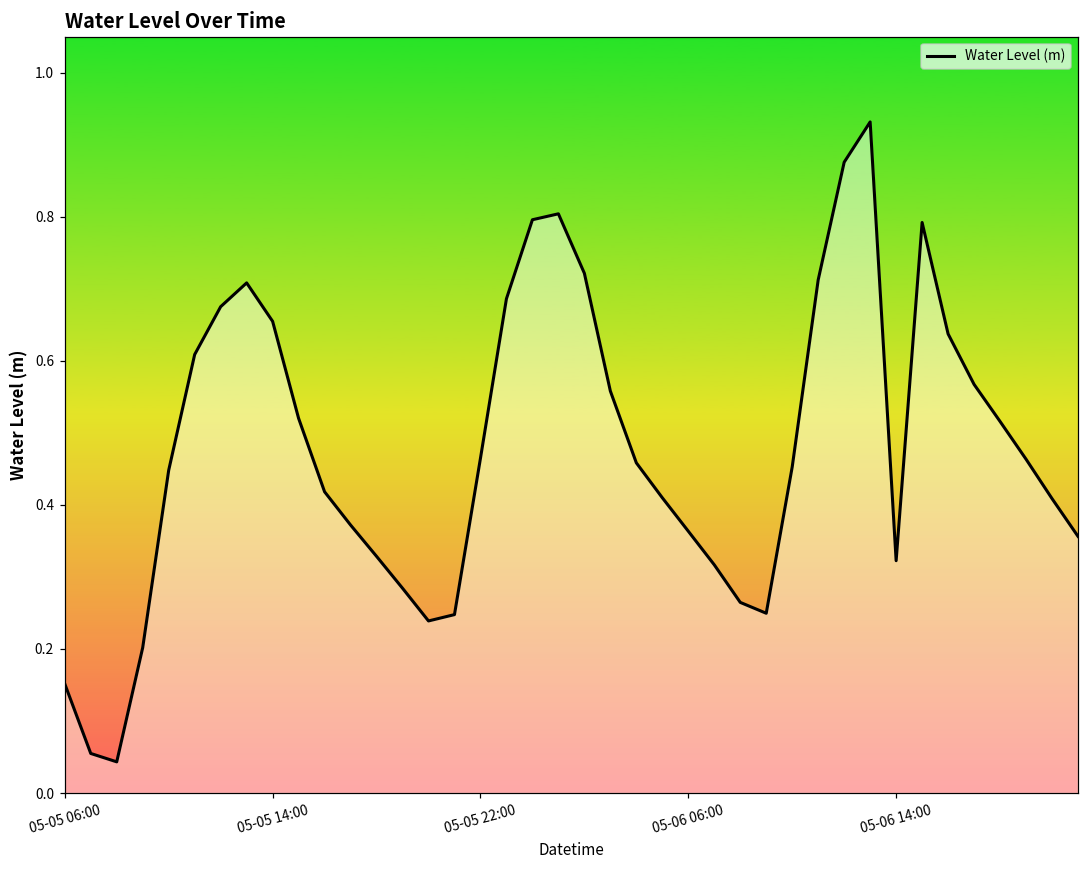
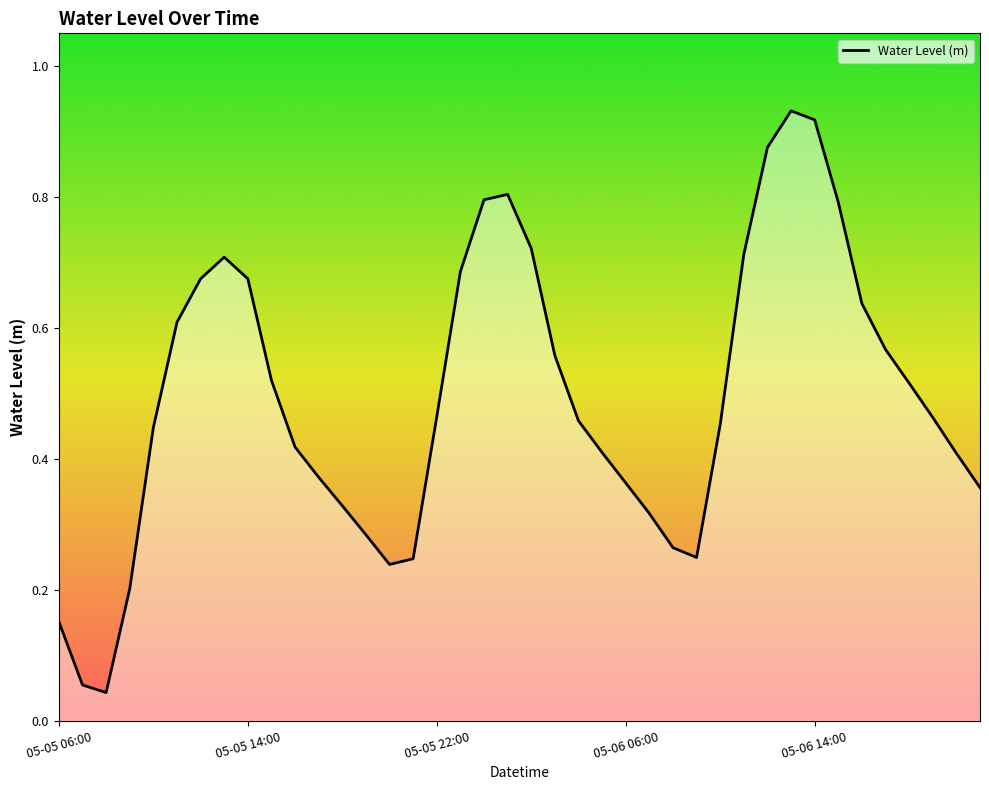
  {
    "05-05 06:00": 0.15,
-   "05-05 14:00": 0.65,
+   "05-05 14:00": 0.68,
    "05-05 22:00": 0.46,
    "05-06 06:00": 0.36,
-   "05-06 14:00": 0.32
+   "05-06 14:00": 0.92
  }
